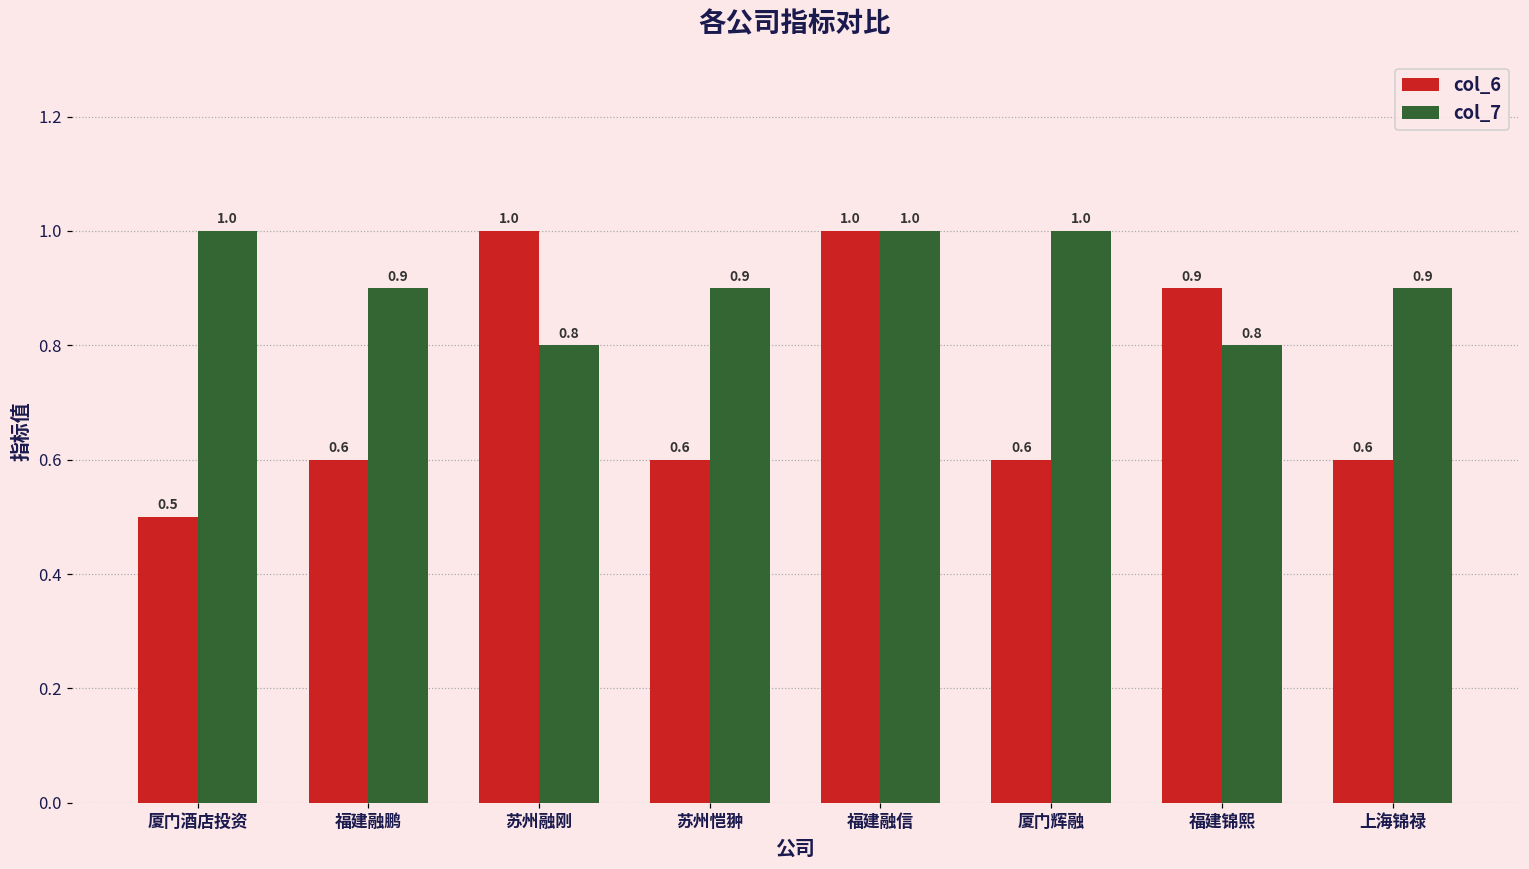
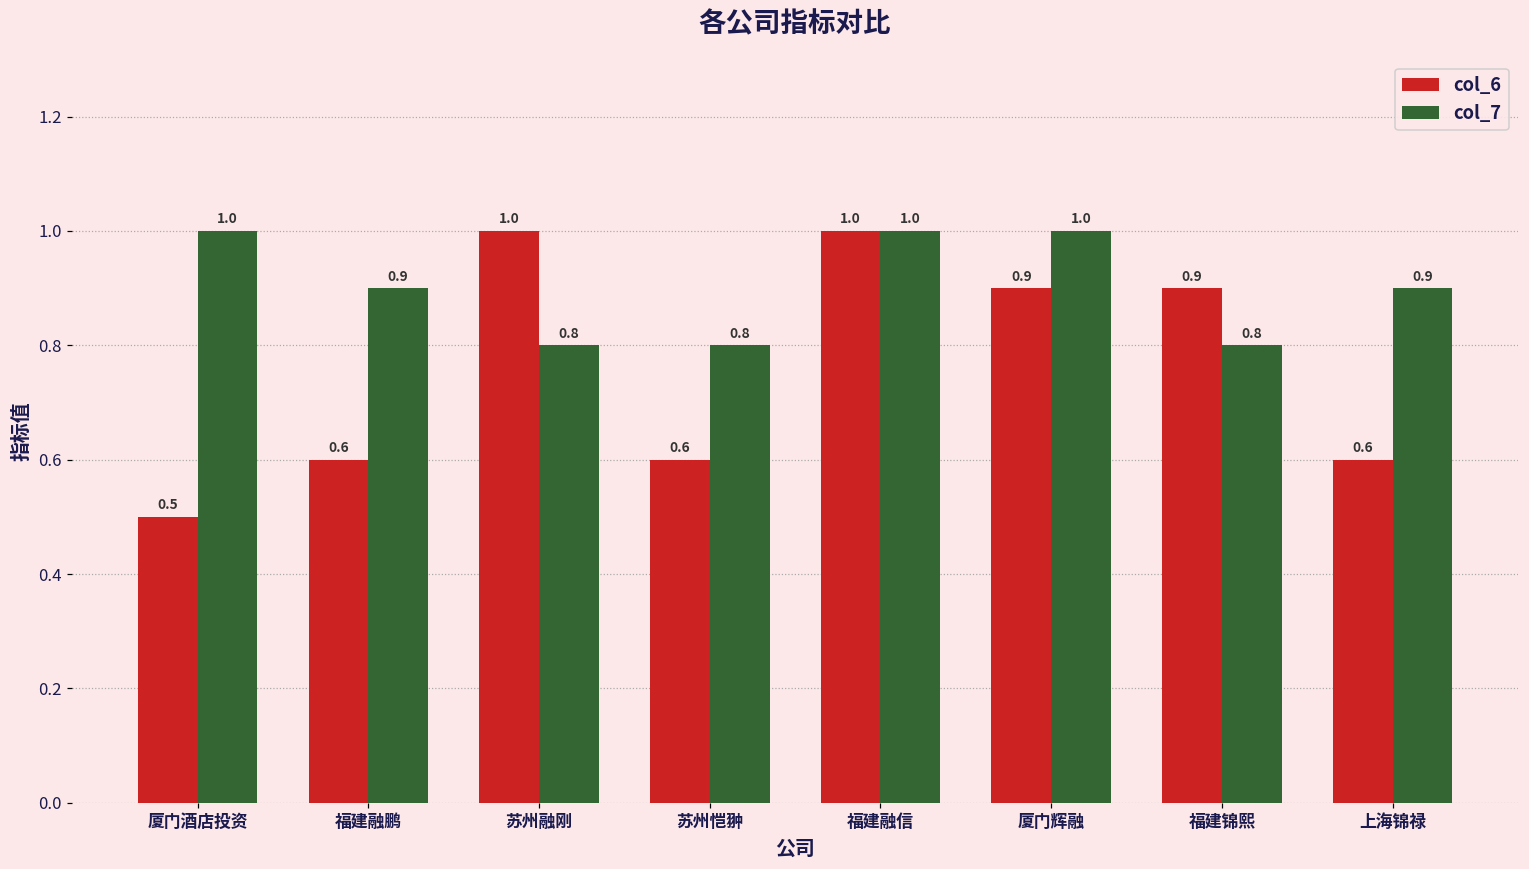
  {
    "col_6": {
      "厦门酒店投资": 0.5,
      "福建融鹏": 0.6,
      "苏州融刚": 1.0,
      "苏州恺翀": 0.6,
      "福建融信": 1.0,
-     "厦门辉融": 0.6,
+     "厦门辉融": 0.9,
      "福建锦熙": 0.9,
      "上海锦禄": 0.6
    },
    "col_7": {
      "厦门酒店投资": 1.0,
      "福建融鹏": 0.9,
      "苏州融刚": 0.8,
-     "苏州恺翀": 0.9,
+     "苏州恺翀": 0.8,
      "福建融信": 1.0,
      "厦门辉融": 1.0,
      "福建锦熙": 0.8,
      "上海锦禄": 0.9
    }
  }
